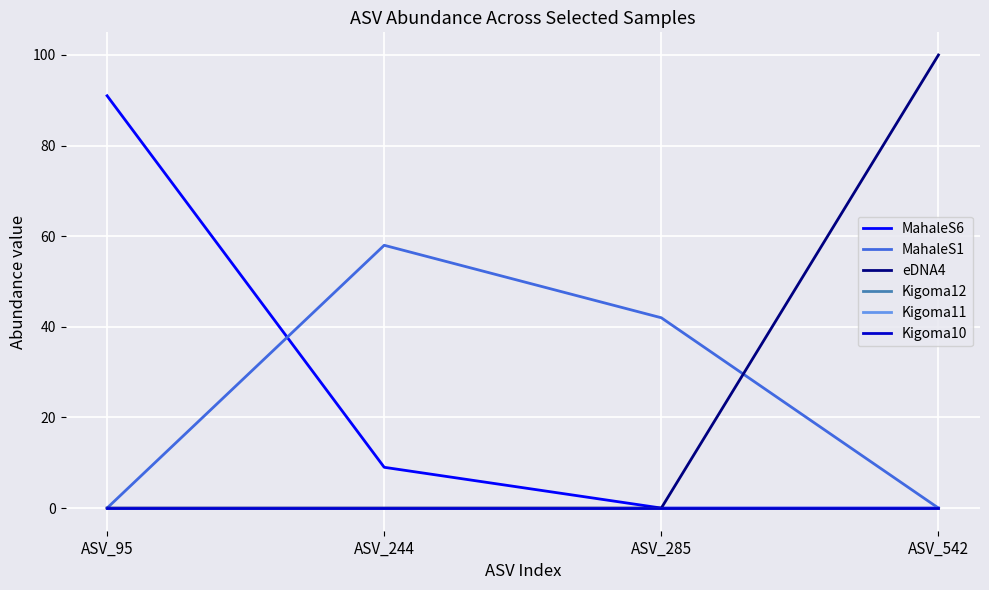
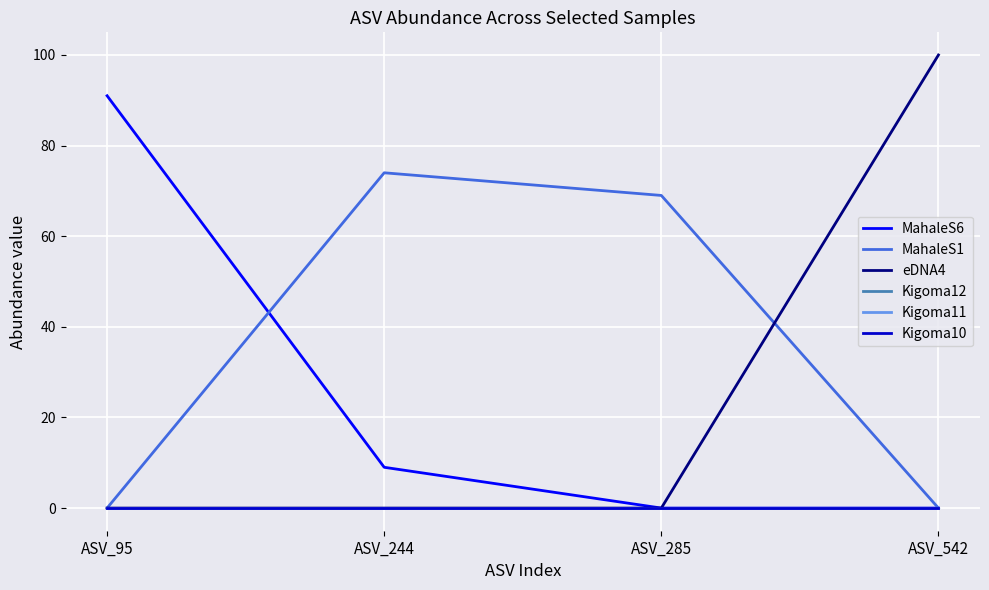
  {
    "MahaleS1": {
-     "ASV_244": 58,
-     "ASV_285": 42
+     "ASV_244": 74,
+     "ASV_285": 69
    },
    "eDNA4": {
      "ASV_542": 100
    }
  }
